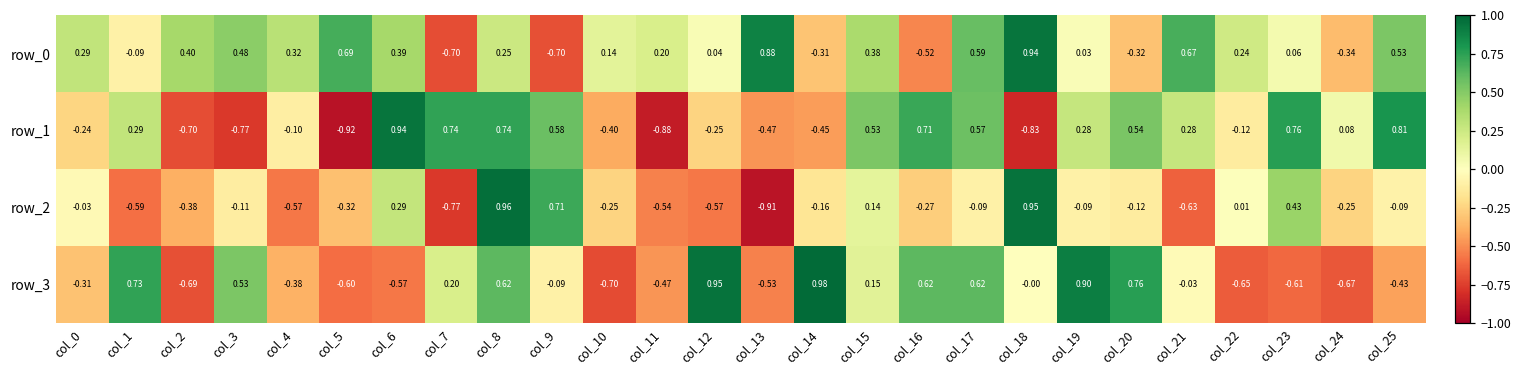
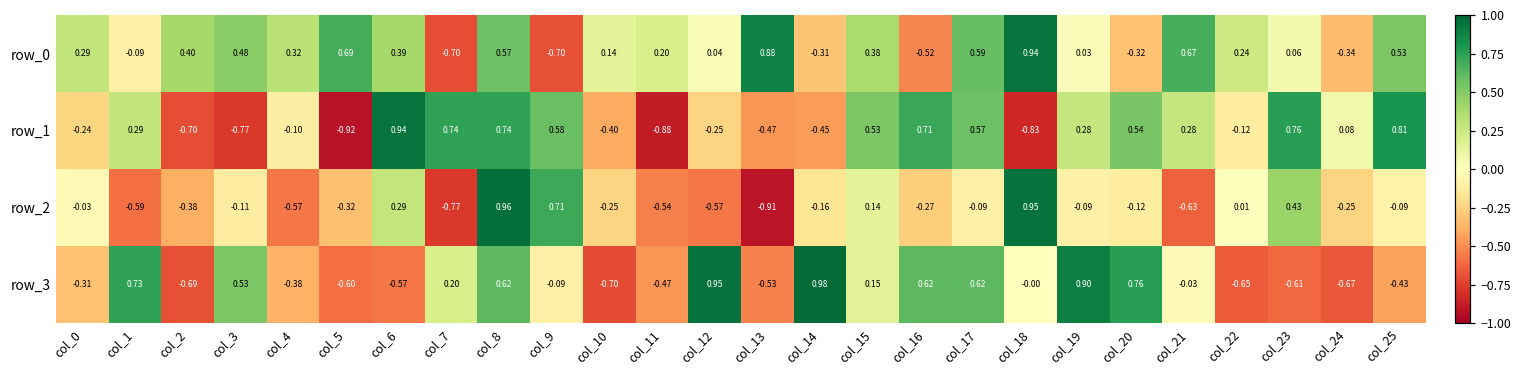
  {
    "row_0": {
      "col_0": 0.29,
      "col_1": -0.09,
      "col_2": 0.40,
      "col_3": 0.48,
      "col_4": 0.32,
      "col_5": 0.69,
      "col_6": 0.39,
      "col_7": -0.70,
-     "col_8": 0.25,
+     "col_8": 0.57,
      "col_9": -0.70,
      "col_10": 0.14,
      "col_11": 0.20,
      "col_12": 0.04,
      "col_13": 0.88,
      "col_14": -0.31,
      "col_15": 0.38,
      "col_16": -0.52,
      "col_17": 0.59,
      "col_18": 0.94,
      "col_19": 0.03,
      "col_20": -0.32,
      "col_21": 0.67,
      "col_22": 0.24,
      "col_23": 0.06,
      "col_24": -0.34,
      "col_25": 0.53
    },
    "row_1": {
      "col_0": -0.24,
      "col_1": 0.29,
      "col_2": -0.70,
      "col_3": -0.77,
      "col_4": -0.10,
      "col_5": -0.92,
      "col_6": 0.94,
      "col_7": 0.74,
      "col_8": 0.74,
      "col_9": 0.58,
      "col_10": -0.40,
      "col_11": -0.88,
      "col_12": -0.25,
      "col_13": -0.47,
      "col_14": -0.45,
      "col_15": 0.53,
      "col_16": 0.71,
      "col_17": 0.57,
      "col_18": -0.83,
      "col_19": 0.28,
      "col_20": 0.54,
      "col_21": 0.28,
      "col_22": -0.12,
      "col_23": 0.76,
      "col_24": 0.08,
      "col_25": 0.81
    },
    "row_2": {
      "col_0": -0.03,
      "col_1": -0.59,
      "col_2": -0.38,
      "col_3": -0.11,
      "col_4": -0.57,
      "col_5": -0.32,
      "col_6": 0.29,
      "col_7": -0.77,
      "col_8": 0.96,
      "col_9": 0.71,
      "col_10": -0.25,
      "col_11": -0.54,
      "col_12": -0.57,
      "col_13": -0.91,
      "col_14": -0.16,
      "col_15": 0.14,
      "col_16": -0.27,
      "col_17": -0.09,
      "col_18": 0.95,
      "col_19": -0.09,
      "col_20": -0.12,
      "col_21": -0.63,
      "col_22": 0.01,
      "col_23": 0.43,
      "col_24": -0.25,
      "col_25": -0.09
    },
    "row_3": {
      "col_0": -0.31,
      "col_1": 0.73,
      "col_2": -0.69,
      "col_3": 0.53,
      "col_4": -0.38,
      "col_5": -0.60,
      "col_6": -0.57,
      "col_7": 0.20,
      "col_8": 0.62,
      "col_9": -0.09,
      "col_10": -0.70,
      "col_11": -0.47,
      "col_12": 0.95,
      "col_13": -0.53,
      "col_14": 0.98,
      "col_15": 0.15,
      "col_16": 0.62,
      "col_17": 0.62,
      "col_18": -0.00,
      "col_19": 0.90,
      "col_20": 0.76,
      "col_21": -0.03,
      "col_22": -0.65,
      "col_23": -0.61,
      "col_24": -0.67,
      "col_25": -0.43
    }
  }
